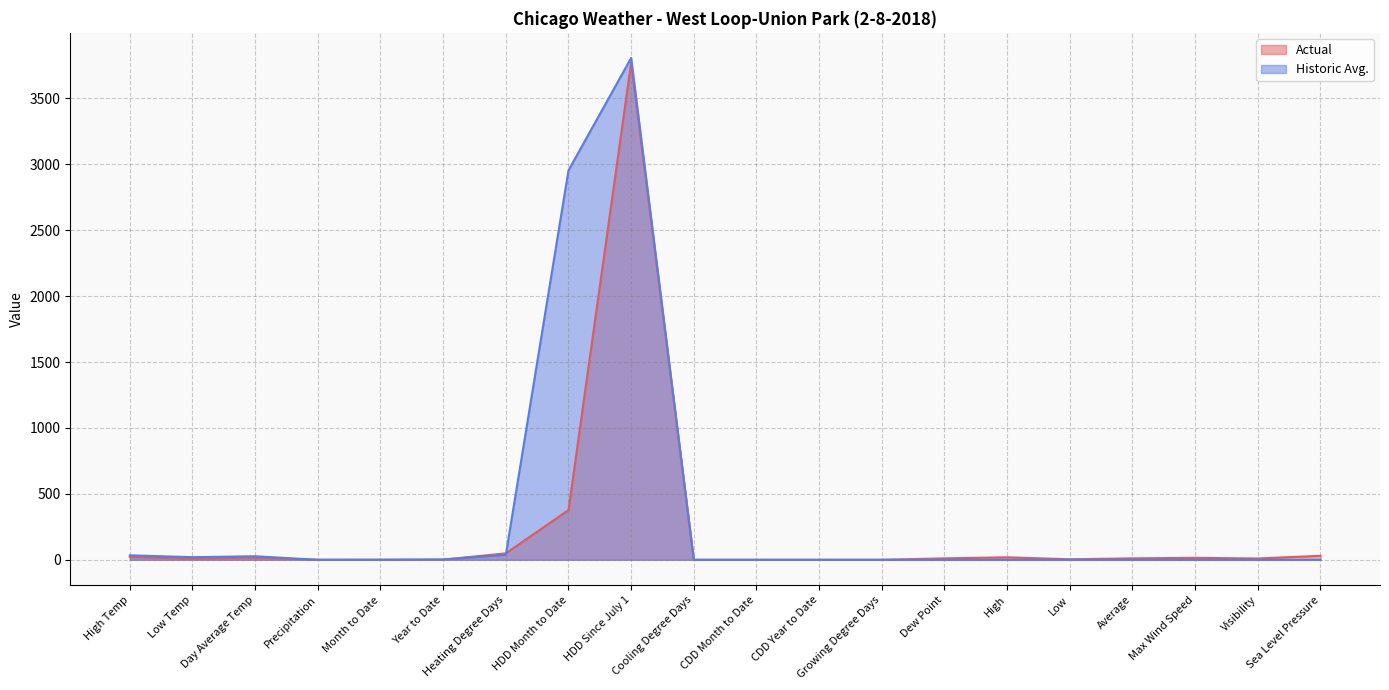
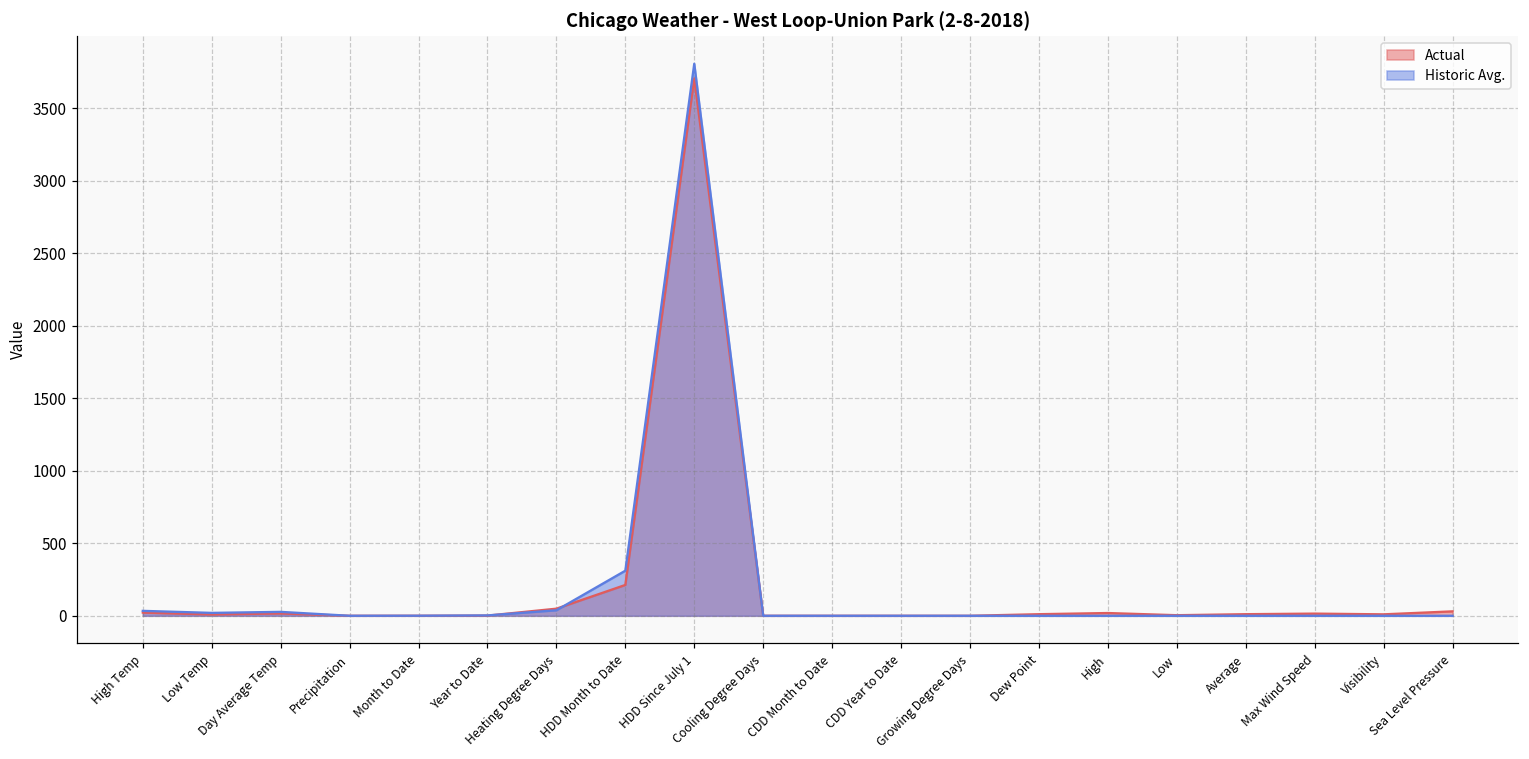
  {
    "Actual": {
-     "HDD Month to Date": 380,
-     "HDD Since July 1": 3770,
+     "HDD Month to Date": 210,
+     "HDD Since July 1": 3710,
      "Sea Level Pressure": 30
    },
    "Historic Avg.": {
-     "HDD Month to Date": 2950,
+     "HDD Month to Date": 310,
      "HDD Since July 1": 3810,
      "Sea Level Pressure": 0
    }
  }
